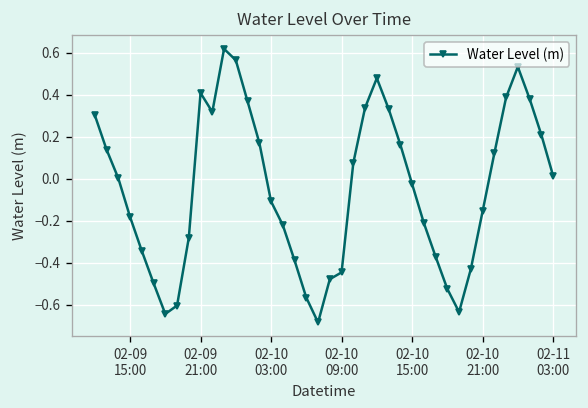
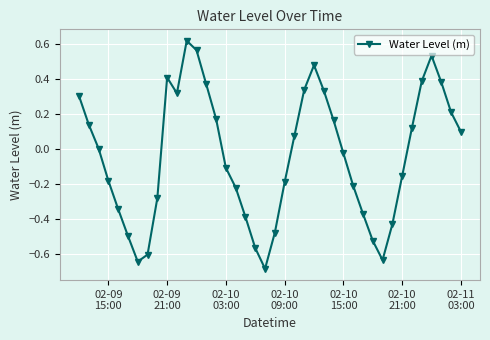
  {
    "02-09 15:00": -0.18,
    "02-09 21:00": 0.41,
    "02-10 03:00": -0.11,
-   "02-10 09:00": -0.45,
+   "02-10 09:00": -0.19,
    "02-10 15:00": -0.02,
    "02-10 21:00": -0.16,
-   "02-11 03:00": 0.01
+   "02-11 03:00": 0.10
  }
